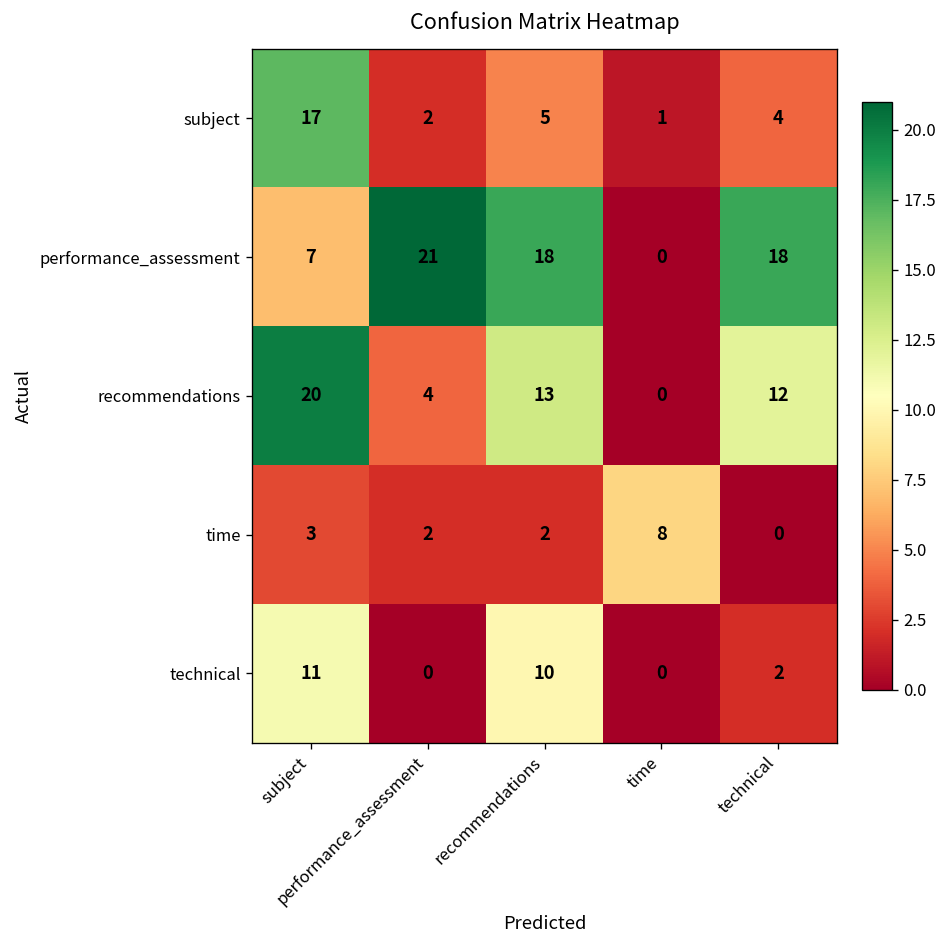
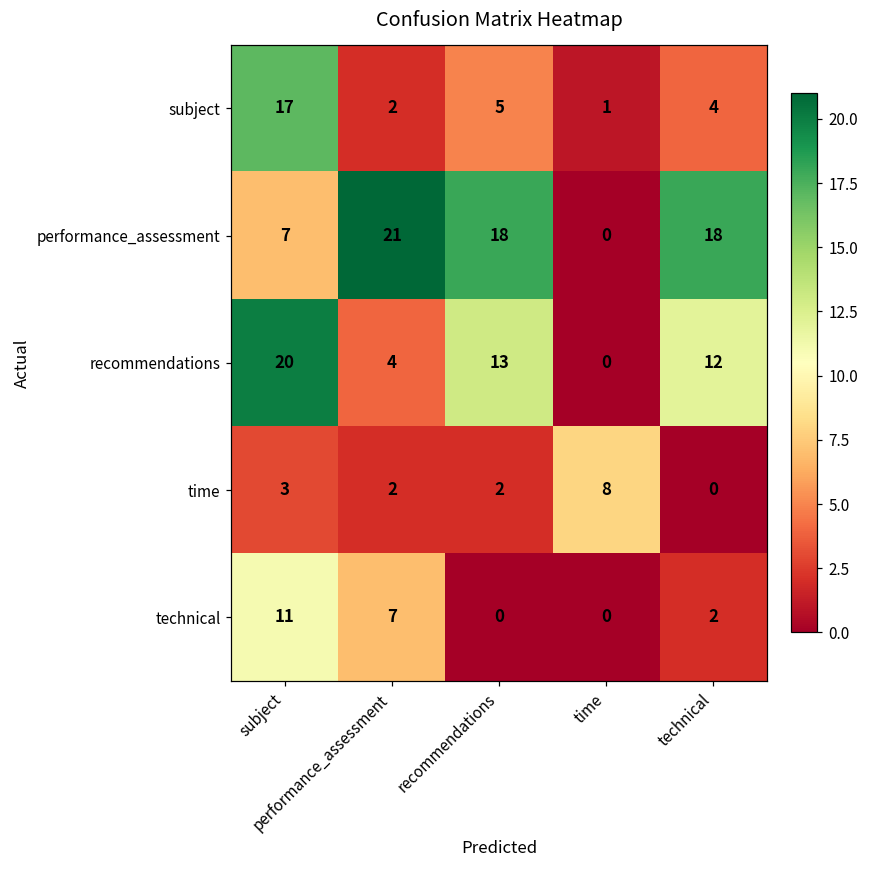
  {
    "subject": {
      "subject": 17,
      "performance_assessment": 2,
      "recommendations": 5,
      "time": 1,
      "technical": 4
    },
    "performance_assessment": {
      "subject": 7,
      "performance_assessment": 21,
      "recommendations": 18,
      "time": 0,
      "technical": 18
    },
    "recommendations": {
      "subject": 20,
      "performance_assessment": 4,
      "recommendations": 13,
      "time": 0,
      "technical": 12
    },
    "time": {
      "subject": 3,
      "performance_assessment": 2,
      "recommendations": 2,
      "time": 8,
      "technical": 0
    },
    "technical": {
      "subject": 11,
-     "performance_assessment": 0,
-     "recommendations": 10,
+     "performance_assessment": 7,
+     "recommendations": 0,
      "time": 0,
      "technical": 2
    }
  }
